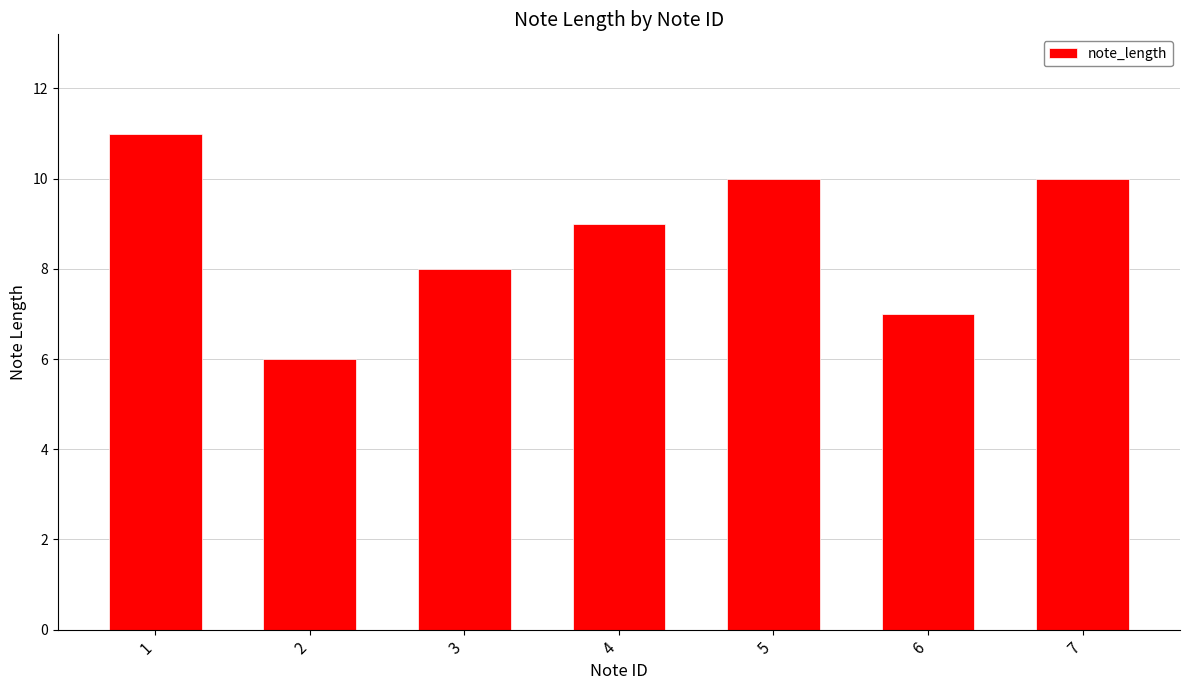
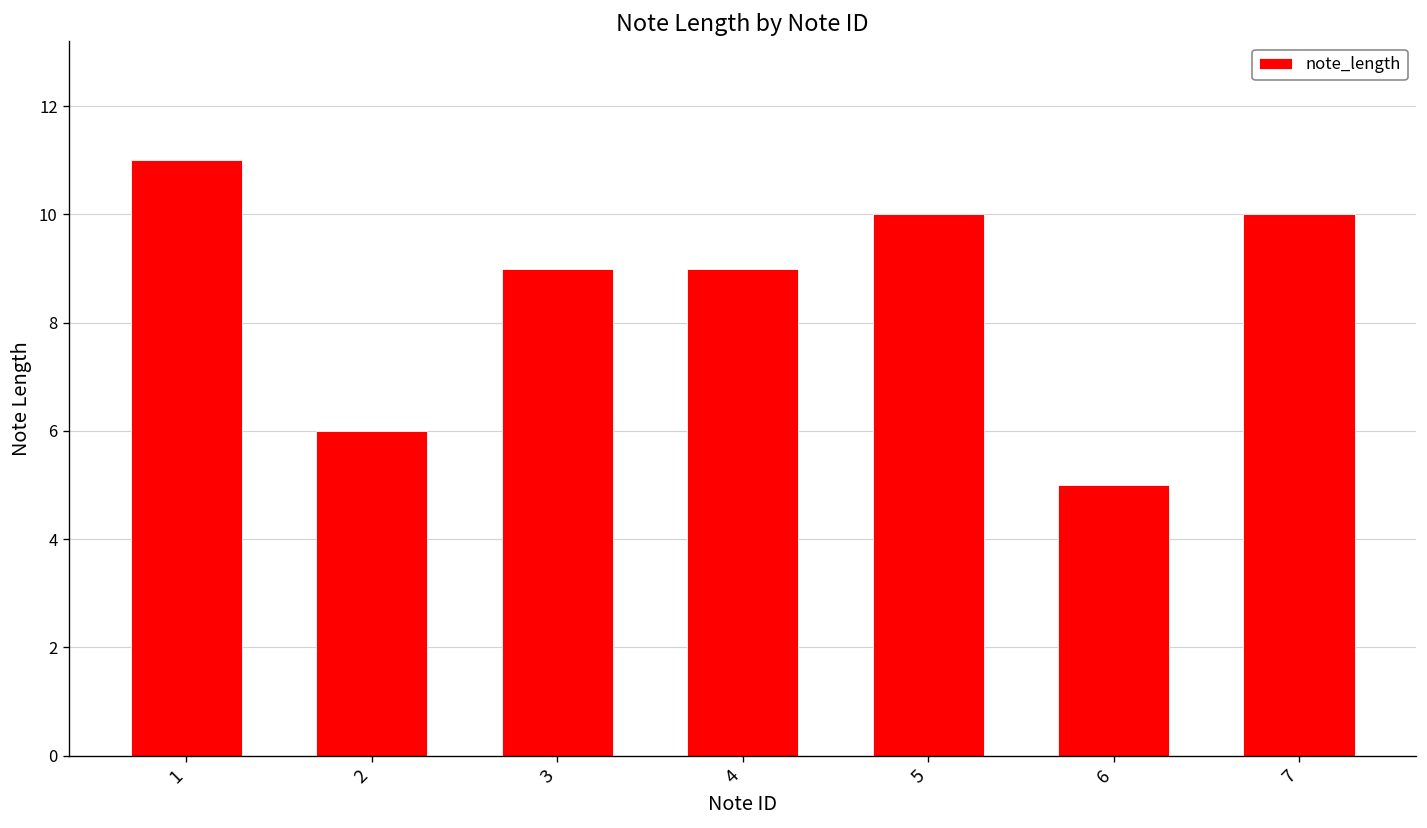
  {
    "1": 11,
    "2": 6,
-   "3": 8,
+   "3": 9,
    "4": 9,
    "5": 10,
-   "6": 7,
+   "6": 5,
    "7": 10
  }
